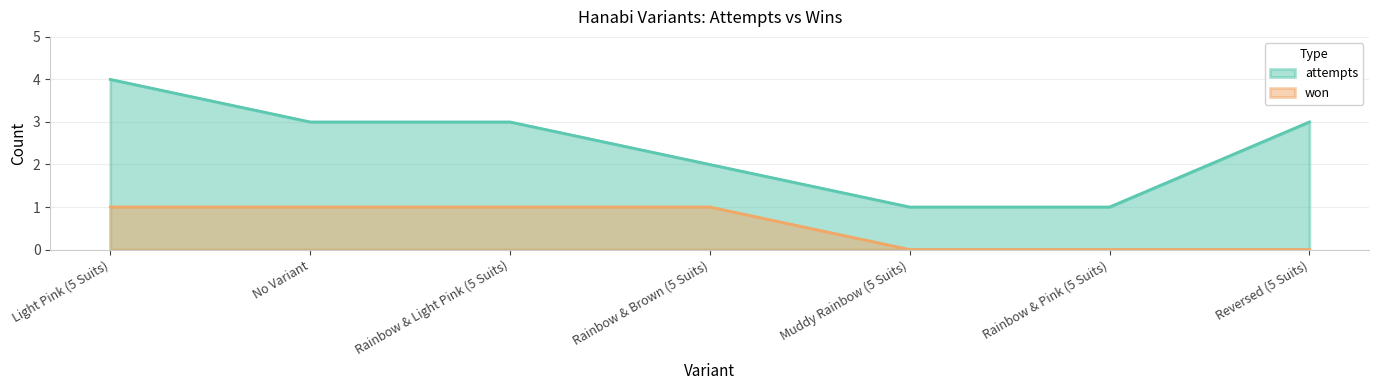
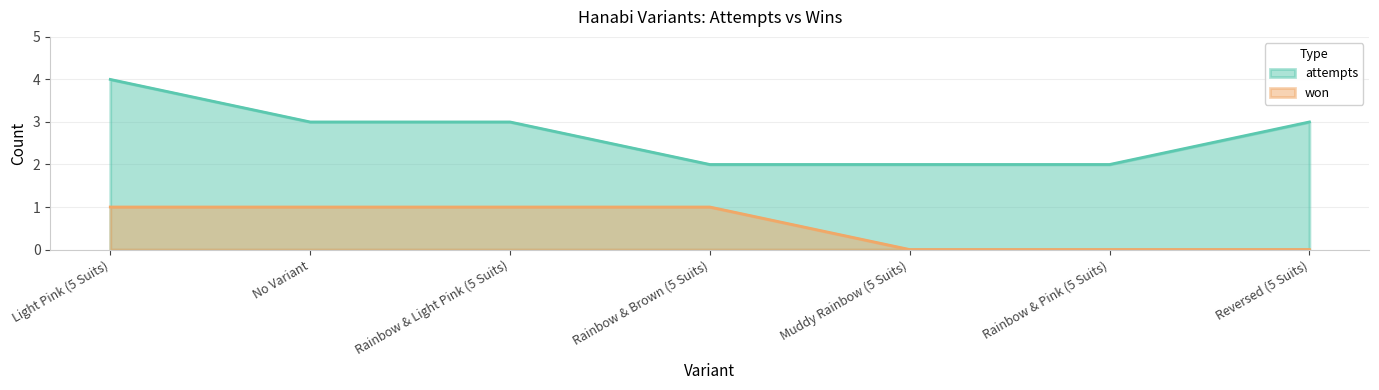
  {
    "attempts": {
      "Light Pink (5 Suits)": 4,
      "No Variant": 3,
      "Rainbow & Light Pink (5 Suits)": 3,
      "Rainbow & Brown (5 Suits)": 2,
-     "Muddy Rainbow (5 Suits)": 1,
-     "Rainbow & Pink (5 Suits)": 1,
+     "Muddy Rainbow (5 Suits)": 2,
+     "Rainbow & Pink (5 Suits)": 2,
      "Reversed (5 Suits)": 3
    },
    "won": {
      "Light Pink (5 Suits)": 1,
      "No Variant": 1,
      "Rainbow & Light Pink (5 Suits)": 1,
      "Rainbow & Brown (5 Suits)": 1,
      "Muddy Rainbow (5 Suits)": 0,
      "Rainbow & Pink (5 Suits)": 0,
      "Reversed (5 Suits)": 0
    }
  }
